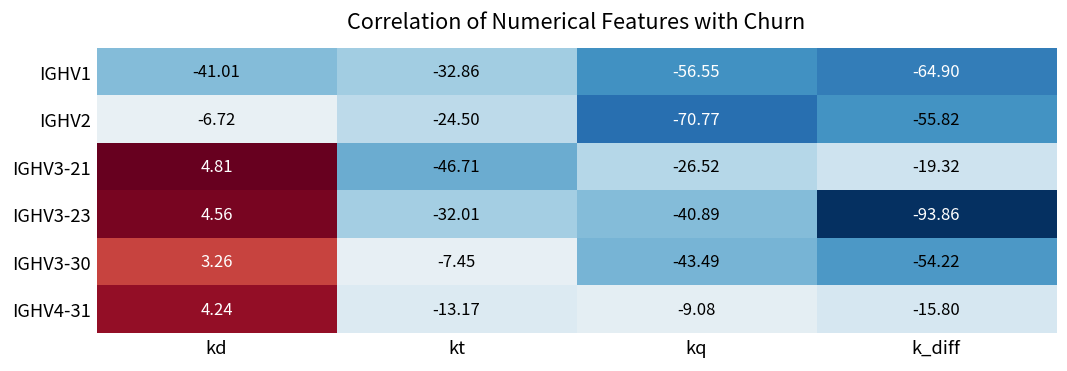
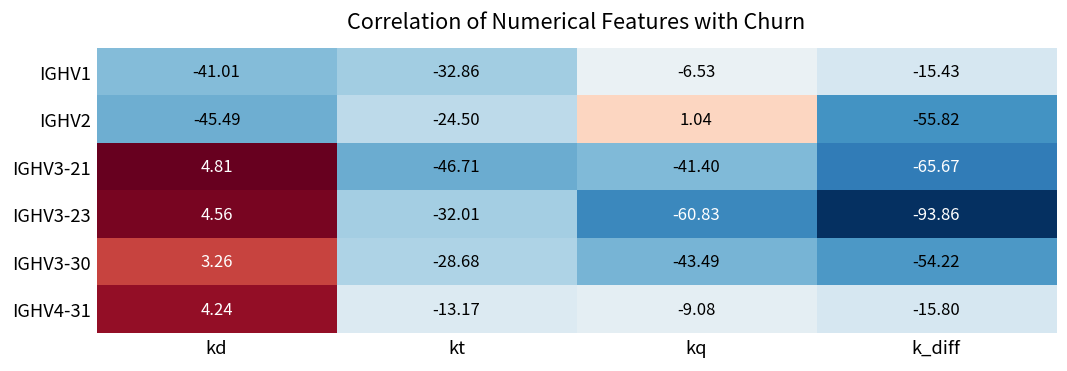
  {
    "IGHV1": {
      "kd": -41.01,
      "kt": -32.86,
-     "kq": -56.55,
-     "k_diff": -64.90
+     "kq": -6.53,
+     "k_diff": -15.43
    },
    "IGHV2": {
-     "kd": -6.72,
+     "kd": -45.49,
      "kt": -24.50,
-     "kq": -70.77,
+     "kq": 1.04,
      "k_diff": -55.82
    },
    "IGHV3-21": {
      "kd": 4.81,
      "kt": -46.71,
-     "kq": -26.52,
-     "k_diff": -19.32
+     "kq": -41.40,
+     "k_diff": -65.67
    },
    "IGHV3-23": {
      "kd": 4.56,
      "kt": -32.01,
-     "kq": -40.89,
+     "kq": -60.83,
      "k_diff": -93.86
    },
    "IGHV3-30": {
      "kd": 3.26,
-     "kt": -7.45,
+     "kt": -28.68,
      "kq": -43.49,
      "k_diff": -54.22
    },
    "IGHV4-31": {
      "kd": 4.24,
      "kt": -13.17,
      "kq": -9.08,
      "k_diff": -15.80
    }
  }
